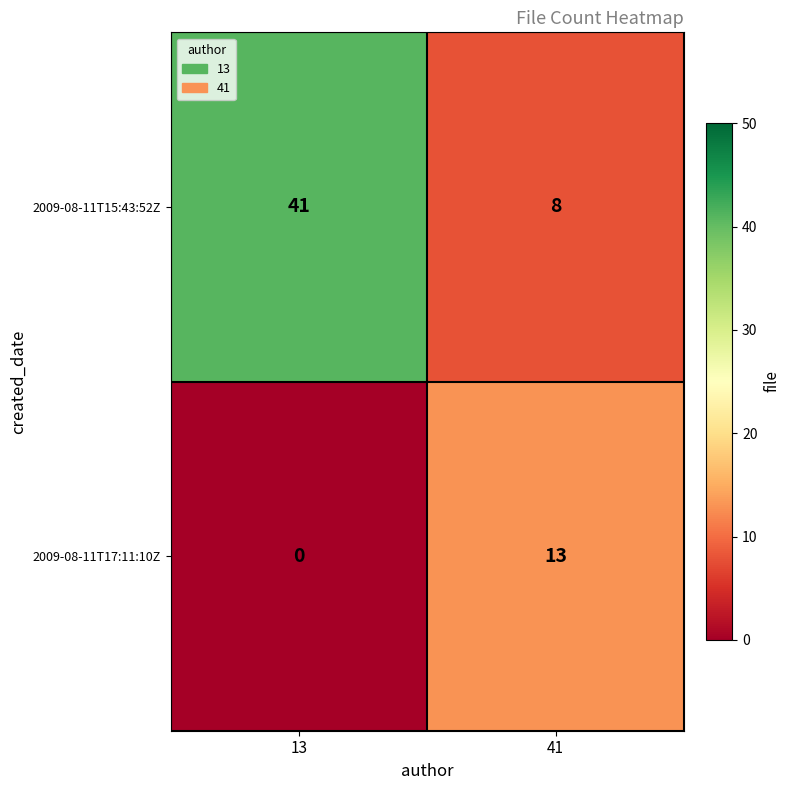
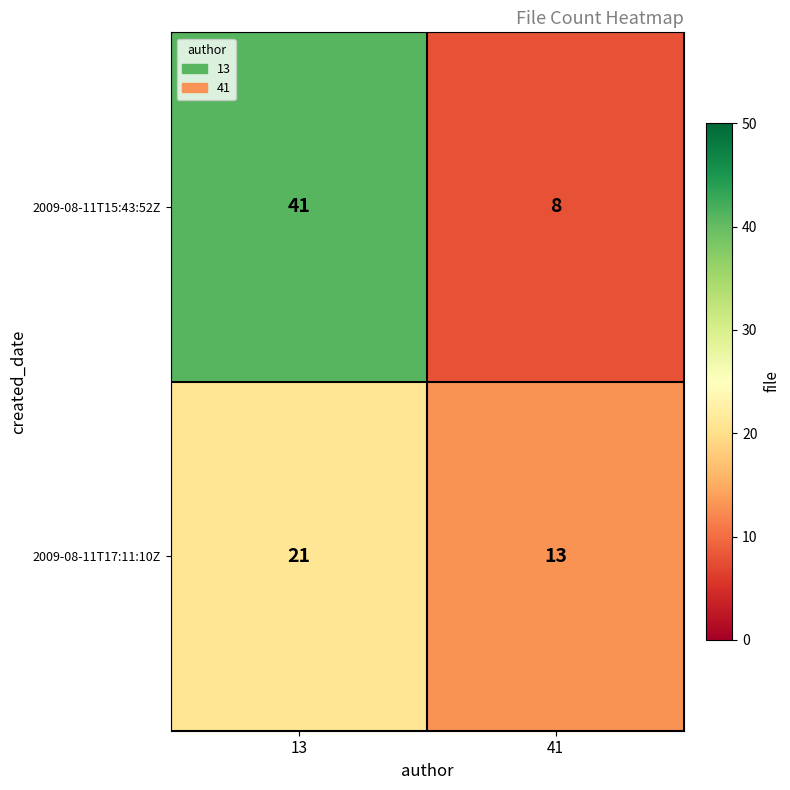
  {
    "2009-08-11T15:43:52Z": {
      "13": 41,
      "41": 8
    },
    "2009-08-11T17:11:10Z": {
-     "13": 0,
+     "13": 21,
      "41": 13
    }
  }
